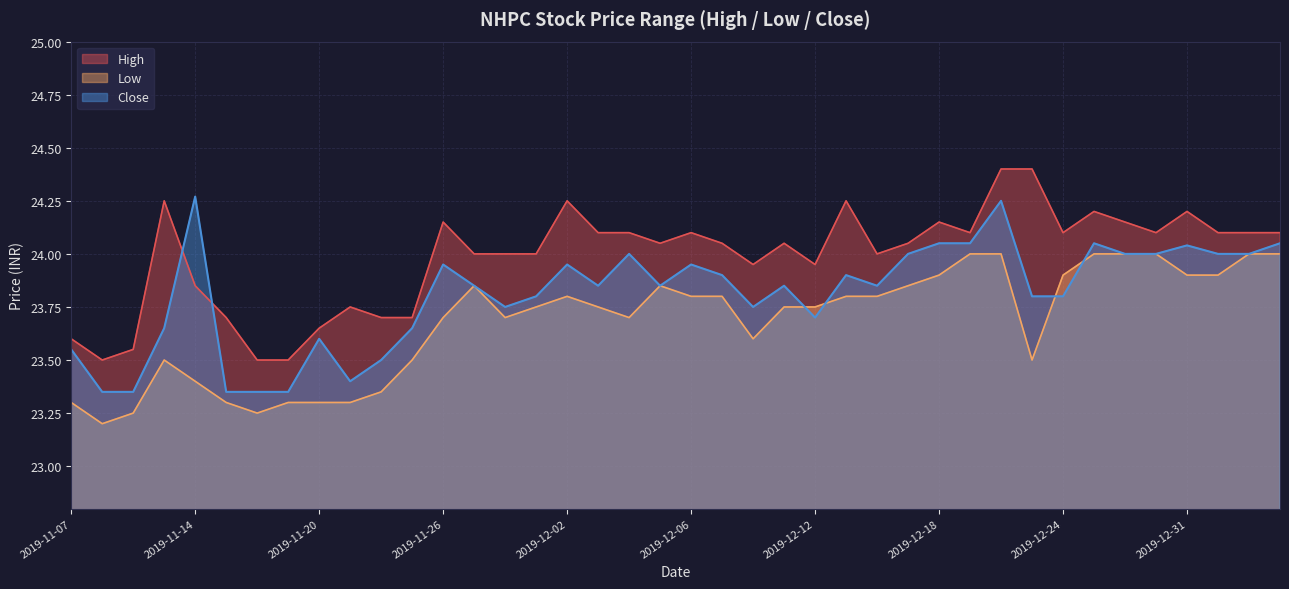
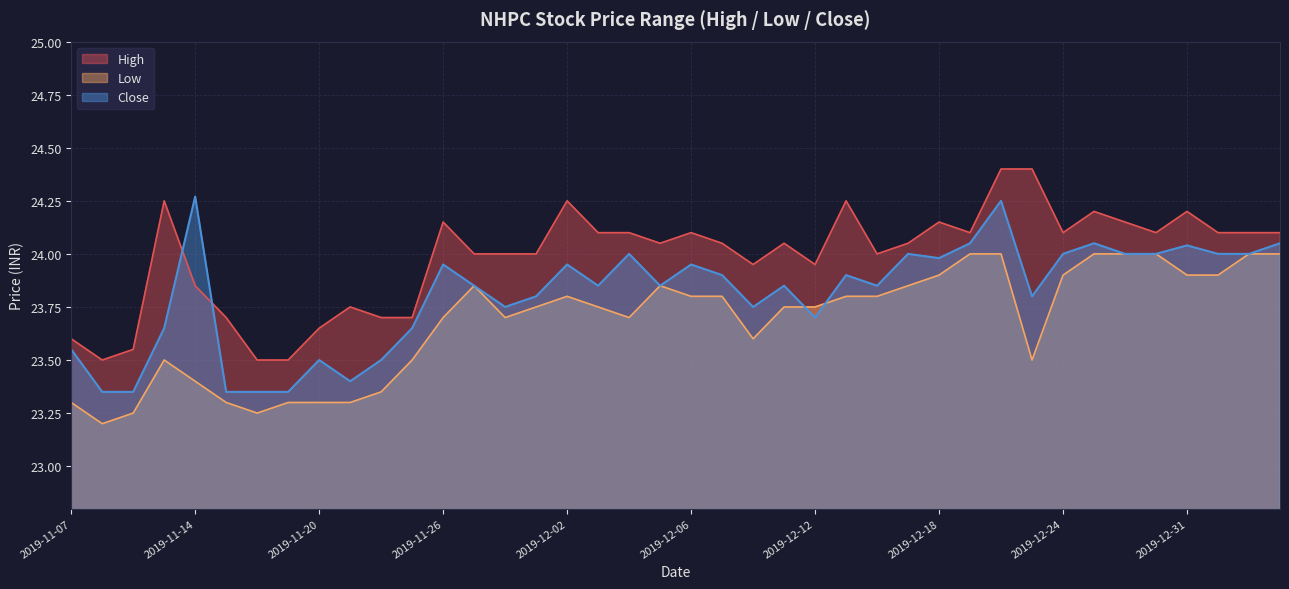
  {
    "Close": {
      "2019-11-07": 23.55,
      "2019-11-14": 24.27,
-     "2019-11-20": 23.6,
+     "2019-11-20": 23.5,
      "2019-11-26": 23.95,
      "2019-12-02": 23.95,
      "2019-12-06": 23.95,
      "2019-12-12": 23.70,
-     "2019-12-18": 24.05,
-     "2019-12-24": 23.8,
+     "2019-12-18": 23.98,
+     "2019-12-24": 24.0,
      "2019-12-31": 24.04
    }
  }
